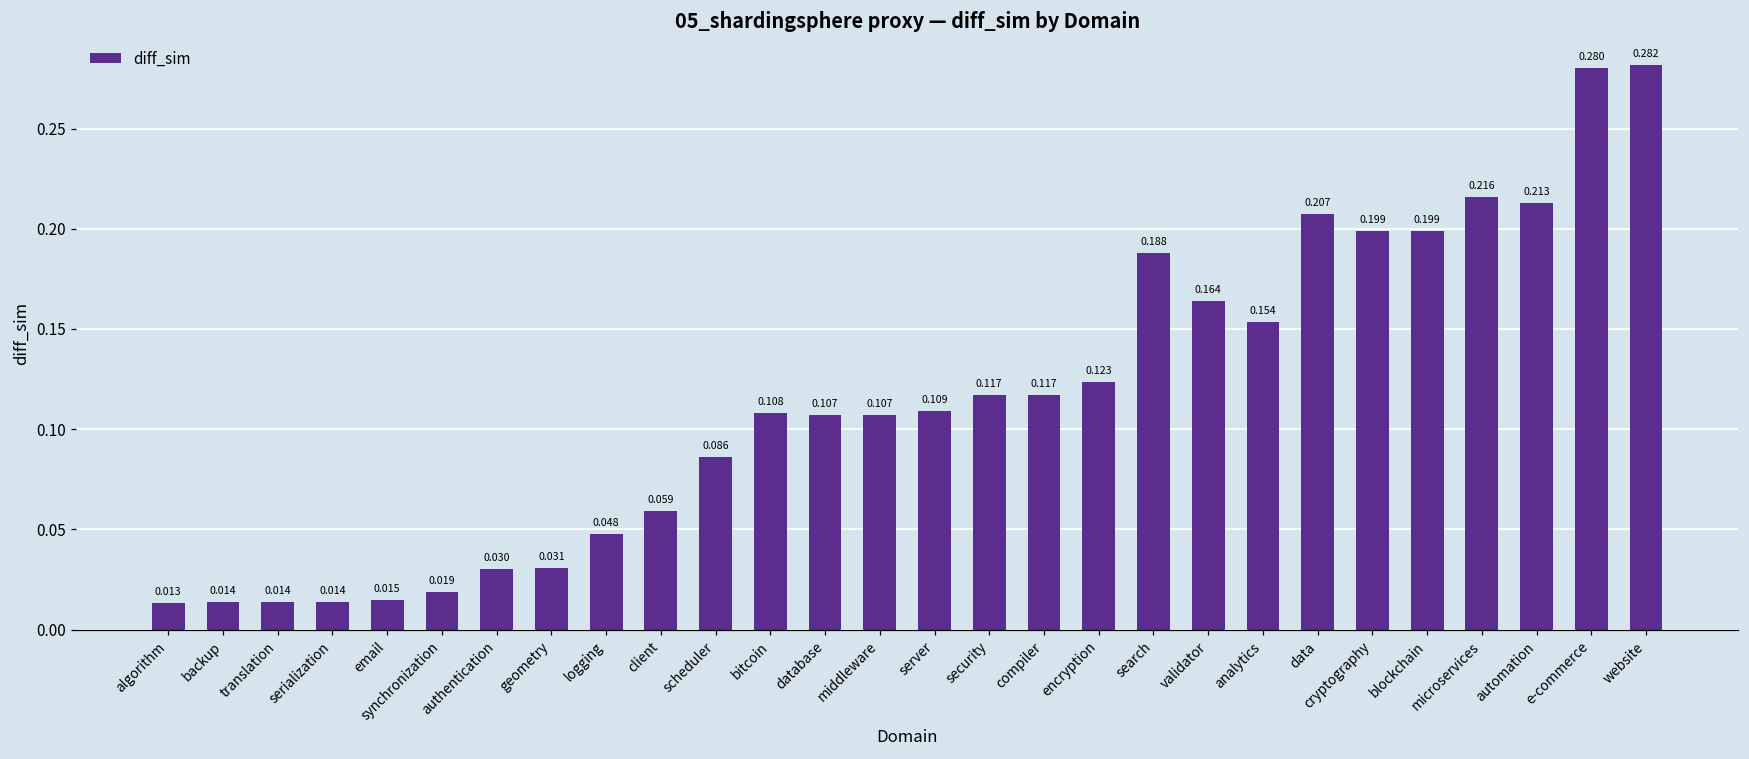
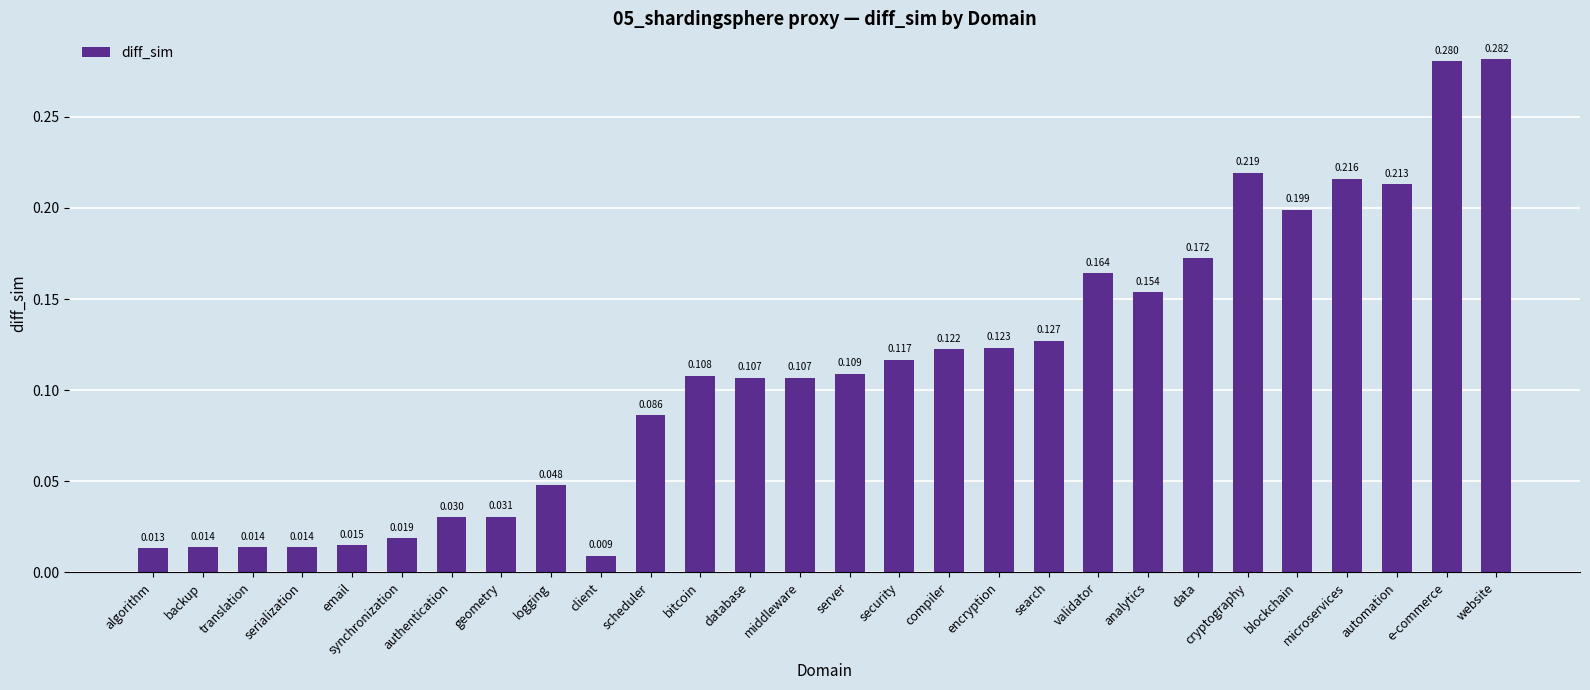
  {
    "algorithm": 0.013,
    "backup": 0.014,
    "translation": 0.014,
    "serialization": 0.014,
    "email": 0.015,
    "synchronization": 0.019,
    "authentication": 0.030,
    "geometry": 0.031,
    "logging": 0.048,
-   "client": 0.059,
+   "client": 0.009,
    "scheduler": 0.086,
    "bitcoin": 0.108,
    "database": 0.107,
    "middleware": 0.107,
    "server": 0.109,
    "security": 0.117,
-   "compiler": 0.117,
+   "compiler": 0.122,
    "encryption": 0.123,
-   "search": 0.188,
+   "search": 0.127,
    "validator": 0.164,
    "analytics": 0.154,
-   "data": 0.207,
-   "cryptography": 0.199,
+   "data": 0.172,
+   "cryptography": 0.219,
    "blockchain": 0.199,
    "microservices": 0.216,
    "automation": 0.213,
    "e-commerce": 0.280,
    "website": 0.282
  }
